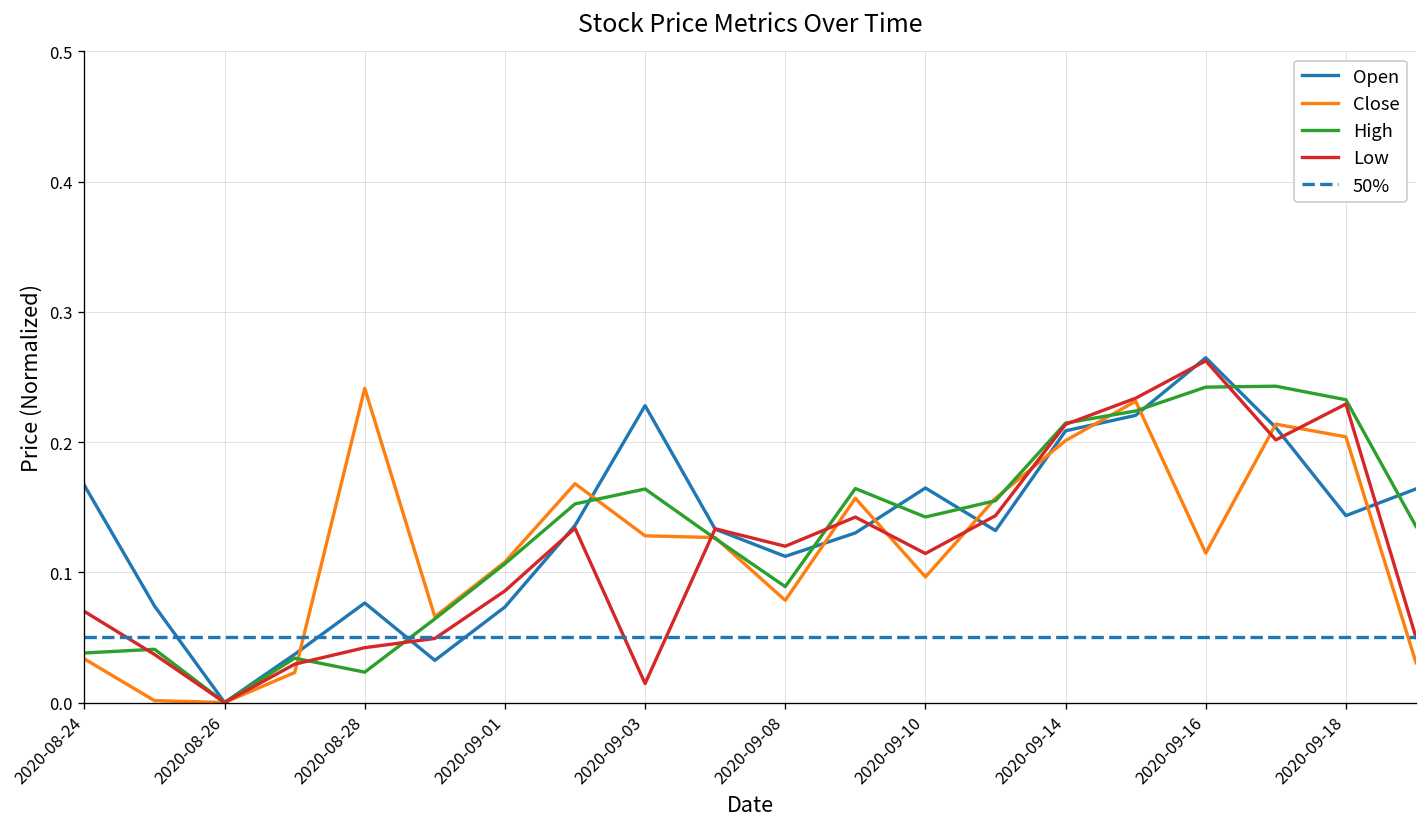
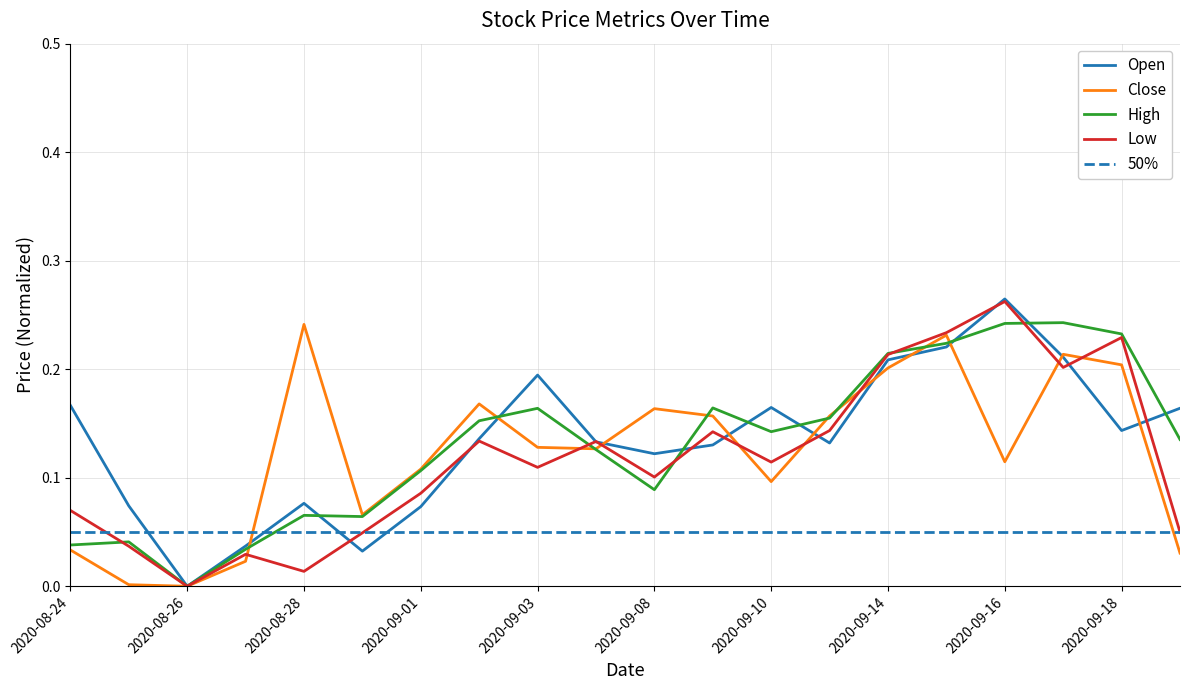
  {
    "Open": {
      "2020-08-24": 0.167,
      "2020-08-28": 0.076,
      "2020-09-01": 0.073,
-     "2020-09-03": 0.228,
-     "2020-09-08": 0.112,
+     "2020-09-03": 0.195,
+     "2020-09-08": 0.122,
      "2020-09-10": 0.165,
      "2020-09-14": 0.209,
      "2020-09-18": 0.144
    },
    "Close": {
      "2020-08-24": 0.033,
      "2020-08-28": 0.241,
      "2020-09-03": 0.128,
-     "2020-09-08": 0.078,
+     "2020-09-08": 0.164,
      "2020-09-10": 0.096,
      "2020-09-14": 0.201,
      "2020-09-16": 0.115,
      "2020-09-18": 0.204
    },
    "High": {
      "2020-08-24": 0.038,
-     "2020-08-28": 0.023,
+     "2020-08-28": 0.065,
      "2020-09-03": 0.164,
      "2020-09-08": 0.089,
      "2020-09-10": 0.142,
      "2020-09-16": 0.242,
      "2020-09-18": 0.233
    },
    "Low": {
      "2020-08-24": 0.070,
-     "2020-08-28": 0.042,
+     "2020-08-28": 0.014,
      "2020-09-01": 0.086,
-     "2020-09-03": 0.015,
-     "2020-09-08": 0.120,
+     "2020-09-03": 0.110,
+     "2020-09-08": 0.101,
      "2020-09-10": 0.114,
      "2020-09-18": 0.229
    }
  }
